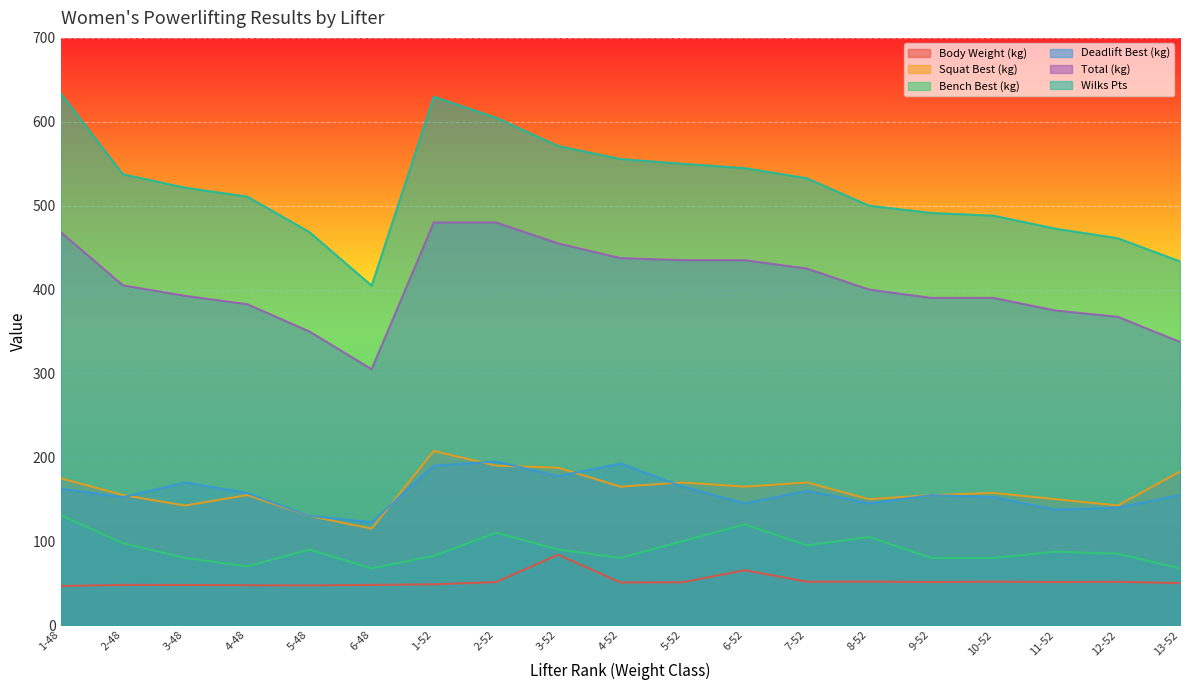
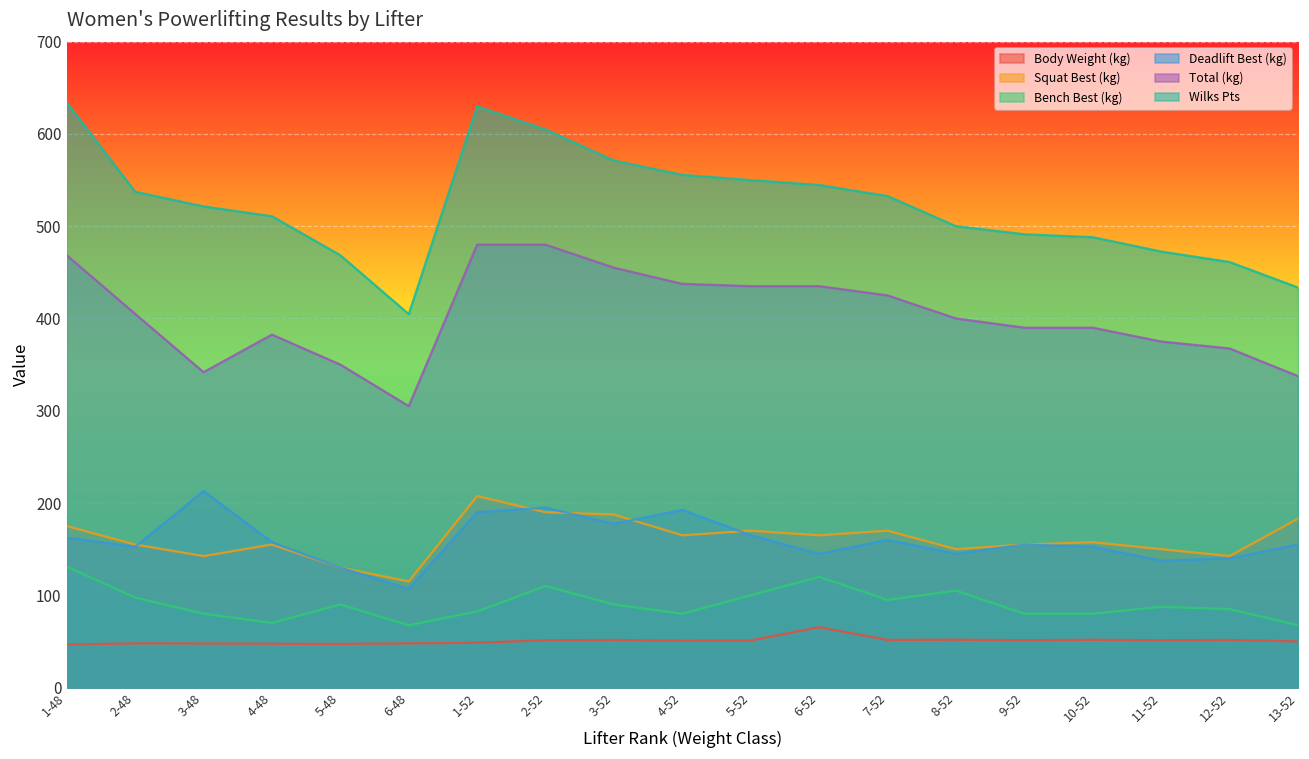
  {
    "Body Weight (kg)": {
      "1-48": 50,
      "2-48": 50,
      "3-48": 50,
      "4-48": 50,
      "5-48": 50,
      "6-48": 50,
      "1-52": 50,
      "2-52": 50,
-     "3-52": 80,
+     "3-52": 50,
      "4-52": 50,
      "5-52": 50,
      "6-52": 70,
      "7-52": 50,
      "8-52": 50,
      "9-52": 50,
      "10-52": 50,
      "11-52": 50,
      "12-52": 50,
      "13-52": 50
    },
    "Squat Best (kg)": {
      "1-48": 180,
      "3-48": 140,
      "6-48": 120,
      "1-52": 210,
      "2-52": 190,
      "3-52": 190,
      "4-52": 170,
      "5-52": 170,
      "6-52": 170,
      "7-52": 170,
      "8-52": 150,
      "10-52": 160,
      "11-52": 150,
      "13-52": 180
    },
    "Deadlift Best (kg)": {
      "1-48": 160,
-     "3-48": 170,
-     "6-48": 120,
+     "3-48": 210,
+     "6-48": 110,
      "1-52": 190,
      "2-52": 200,
      "3-52": 180,
      "4-52": 190,
      "5-52": 170,
      "6-52": 150,
      "7-52": 160,
      "8-52": 150,
      "10-52": 150,
      "11-52": 140,
      "13-52": 160
    },
    "Total (kg)": {
      "1-48": 470,
      "2-48": 410,
-     "3-48": 390,
+     "3-48": 340,
      "4-48": 380,
      "5-48": 350,
      "6-48": 310,
      "1-52": 480,
      "2-52": 480,
      "3-52": 460,
      "4-52": 440,
      "5-52": 440,
      "6-52": 440,
      "7-52": 430,
      "8-52": 400,
      "9-52": 390,
      "10-52": 390,
      "11-52": 380,
      "12-52": 370,
      "13-52": 340
    }
  }
